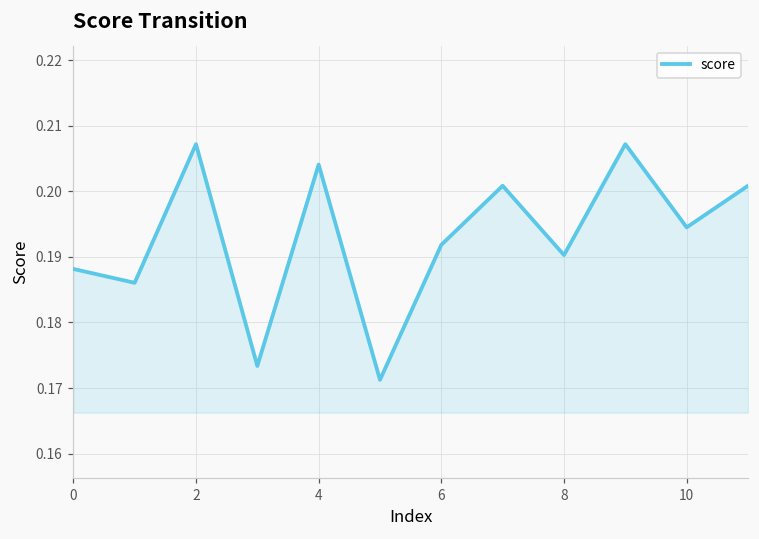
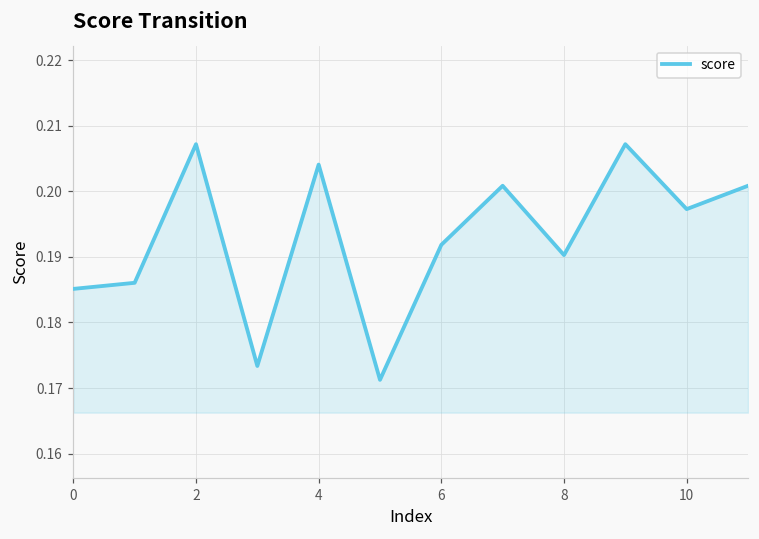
  {
-   "0": 0.188,
+   "0": 0.185,
    "2": 0.207,
    "4": 0.204,
    "6": 0.192,
    "8": 0.190,
-   "10": 0.195
+   "10": 0.197
  }
